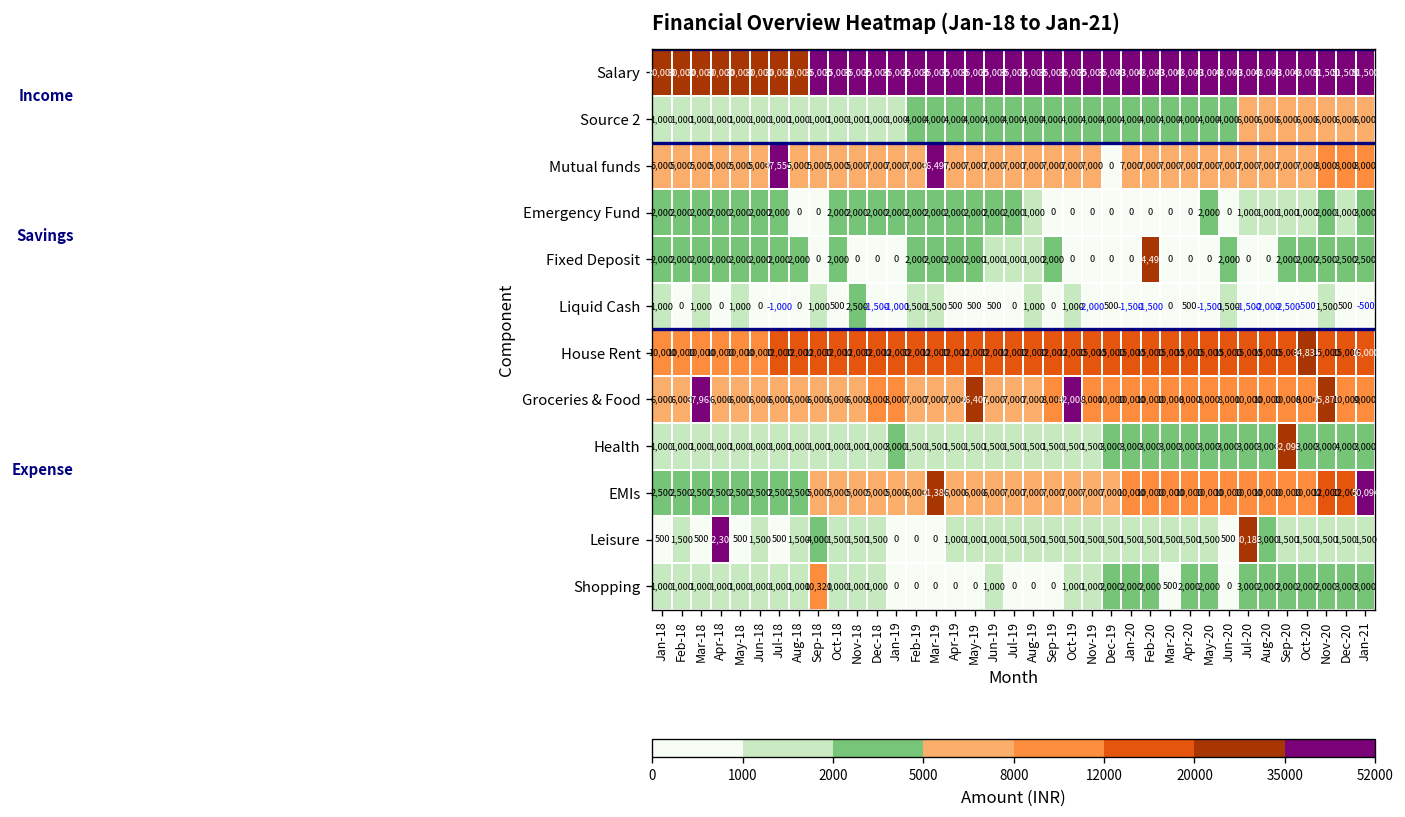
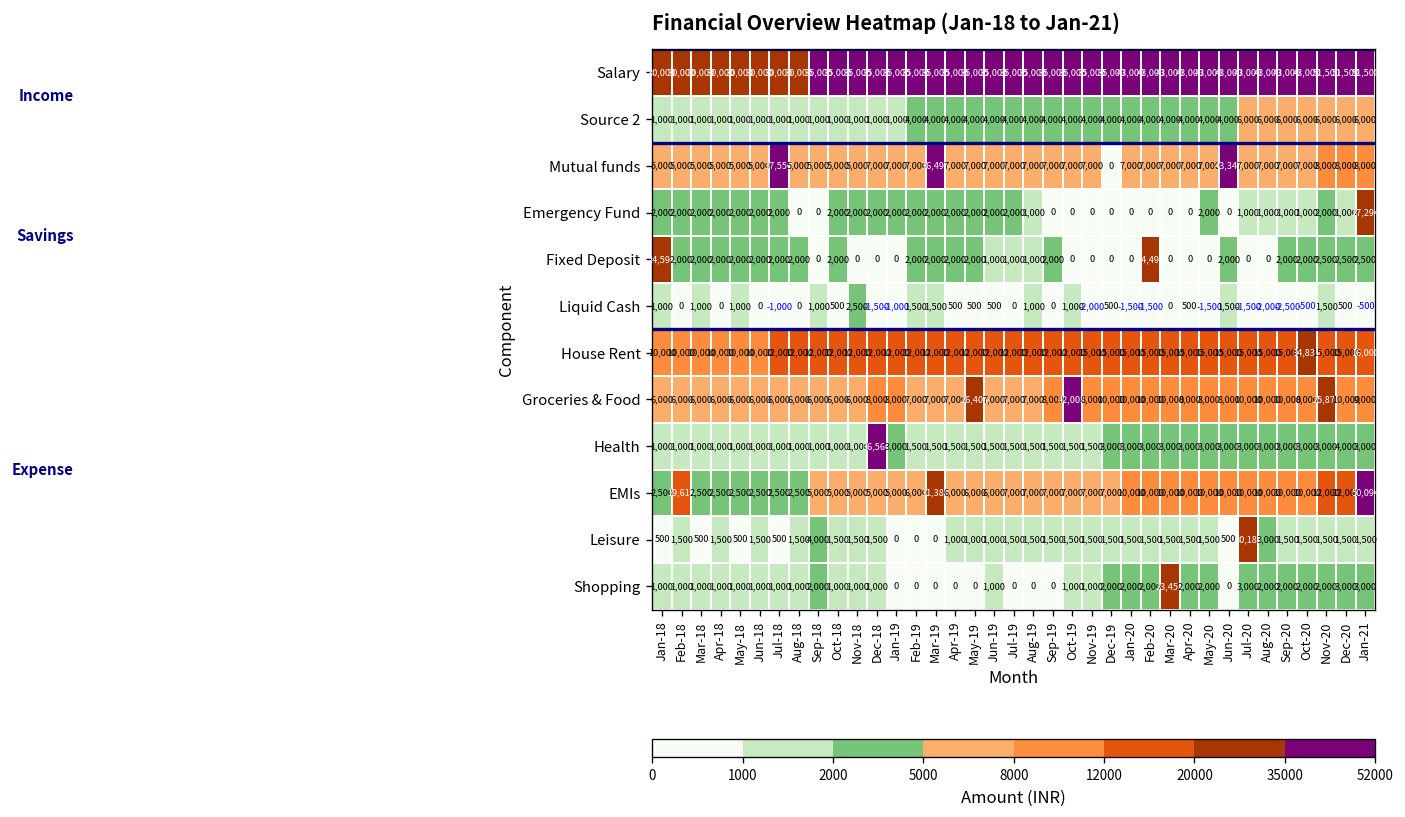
  {
    "Source 2": {
      "Jan-18": "1,000",
      "Jun-18": "1,000",
      "Jul-18": "1,000",
      "Dec-18": "1,000",
      "Aug-20": "6,000",
      "Jan-21": "6,000"
    },
    "Mutual funds": {
      "Jan-18": "5,000",
      "Dec-18": "7,000",
      "Jan-19": "7,000",
      "May-19": "7,000",
      "Jun-19": "7,000",
      "Jul-19": "7,000",
      "Aug-19": "7,000",
      "Sep-19": "7,000",
      "Oct-19": "7,000",
      "Nov-19": "7,000",
      "Dec-19": "0",
      "Jan-20": "7,000",
      "Feb-20": "7,000",
      "Mar-20": "7,000",
      "Apr-20": "7,000",
-     "Jun-20": "7,000",
+     "Jun-20": "43,342",
      "Aug-20": "7,000",
      "Sep-20": "7,000",
      "Oct-20": "7,000"
    },
    "Emergency Fund": {
      "Jan-18": "2,000",
      "Jun-18": "2,000",
      "Jul-18": "2,000",
      "Aug-18": "0",
      "Sep-18": "0",
      "Dec-18": "2,000",
      "Jan-19": "2,000",
      "Feb-19": "2,000",
      "Jun-19": "2,000",
      "Jul-19": "2,000",
      "Aug-19": "1,000",
      "Sep-19": "0",
      "Oct-19": "0",
      "Nov-19": "0",
      "Dec-19": "0",
      "Jan-20": "0",
      "Feb-20": "0",
      "Mar-20": "0",
      "Apr-20": "0",
      "May-20": "2,000",
      "Jun-20": "0",
      "Jul-20": "1,000",
      "Aug-20": "1,000",
-     "Jan-21": "3,000"
+     "Jan-21": "27,294"
    },
    "Fixed Deposit": {
-     "Jan-18": "2,000",
+     "Jan-18": "24,598",
      "Jun-18": "2,000",
      "Jul-18": "2,000",
      "Aug-18": "2,000",
      "Sep-18": "0",
      "Oct-18": "2,000",
      "Nov-18": "0",
      "Dec-18": "0",
      "Jan-19": "0",
      "Feb-19": "2,000",
      "Jun-19": "1,000",
      "Jul-19": "1,000",
      "Aug-19": "1,000",
      "Sep-19": "2,000",
      "Oct-19": "0",
      "Nov-19": "0",
      "Dec-19": "0",
      "Jan-20": "0",
      "Feb-20": "24,498",
      "Mar-20": "0",
      "Apr-20": "0",
      "May-20": "0",
      "Jun-20": "2,000",
      "Jul-20": "0",
      "Aug-20": "0",
      "Jan-21": "2,500"
    },
    "Liquid Cash": {
      "Jan-18": "1,000",
      "Feb-18": "0",
      "Mar-18": "1,000",
      "Apr-18": "0",
      "May-18": "1,000",
      "Jun-18": "0",
      "Jul-18": "-1,000",
      "Aug-18": "0",
      "Sep-18": "1,000",
      "Oct-18": "500",
      "Mar-19": "1,500",
      "Apr-19": "500",
      "May-19": "500",
      "Jun-19": "500",
      "Jul-19": "0",
      "Aug-19": "1,000",
      "Sep-19": "0",
      "Dec-19": "500",
      "Mar-20": "0",
      "Apr-20": "500",
      "Oct-20": "-500",
      "Nov-20": "1,500",
      "Dec-20": "500",
      "Jan-21": "-500"
    },
    "Groceries & Food": {
      "Jan-18": "6,000",
-     "Mar-18": "37,963",
+     "Mar-18": "6,000",
      "Jun-18": "6,000",
      "Jul-18": "6,000",
      "Mar-19": "7,000",
      "Jul-19": "7,000",
      "Aug-19": "7,000"
    },
    "Health": {
      "Jan-18": "1,000",
      "Jun-18": "1,000",
      "Jul-18": "1,000",
-     "Dec-18": "1,000",
+     "Dec-18": "36,566",
      "Feb-19": "1,500",
      "Jun-19": "1,500",
      "Jul-19": "1,500",
      "Aug-19": "1,500",
      "Dec-19": "3,000",
      "Jan-20": "3,000",
      "Feb-20": "3,000",
      "Mar-20": "3,000",
      "Apr-20": "3,000",
      "May-20": "3,000",
      "Jun-20": "3,000",
      "Jul-20": "3,000",
      "Aug-20": "3,000",
-     "Sep-20": "32,098",
+     "Sep-20": "3,000",
      "Oct-20": "3,000",
      "Jan-21": "3,000"
    },
    "EMIs": {
-     "Feb-18": "2,500",
+     "Feb-18": "19,619",
      "Jun-18": "2,500",
      "Jul-18": "2,500",
      "Dec-18": "5,000",
      "Jan-19": "5,000",
      "Jun-19": "6,000",
      "Jul-19": "7,000",
      "Aug-19": "7,000",
      "Sep-19": "7,000",
      "Oct-19": "7,000",
      "Nov-19": "7,000"
    },
    "Leisure": {
      "Jan-18": "500",
      "Feb-18": "1,500",
      "Mar-18": "500",
-     "Apr-18": "42,305",
+     "Apr-18": "1,500",
      "May-18": "500",
      "Jun-18": "1,500",
      "Jul-18": "500",
      "Dec-18": "1,500",
      "Jan-19": "0",
      "Feb-19": "0",
      "Mar-19": "0",
      "Jun-19": "1,000",
      "Jul-19": "1,500",
      "Aug-19": "1,500",
      "Dec-19": "1,500",
      "Jan-20": "1,500",
      "Feb-20": "1,500",
      "Jun-20": "500",
      "Jan-21": "1,500"
    },
    "Shopping": {
      "Jan-18": "1,000",
      "Jun-18": "1,000",
      "Jul-18": "1,000",
-     "Sep-18": "10,320",
+     "Sep-18": "2,000",
      "Dec-18": "1,000",
      "Jan-19": "0",
      "Feb-19": "0",
      "Mar-19": "0",
      "Apr-19": "0",
      "May-19": "0",
      "Jun-19": "1,000",
      "Jul-19": "0",
      "Aug-19": "0",
      "Sep-19": "0",
      "Dec-19": "2,000",
      "Jan-20": "2,000",
-     "Mar-20": "500",
+     "Mar-20": "23,455",
      "Jun-20": "0",
      "Jul-20": "3,000",
      "Aug-20": "2,000",
      "Dec-20": "3,000",
      "Jan-21": "3,000"
    }
  }
